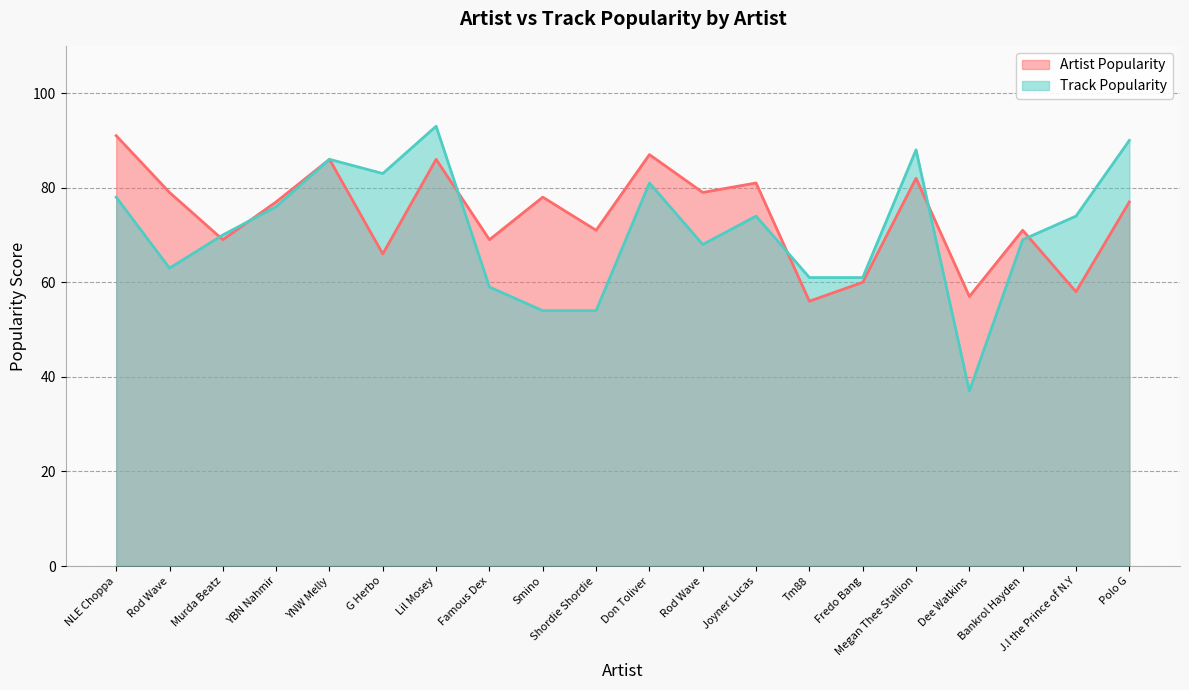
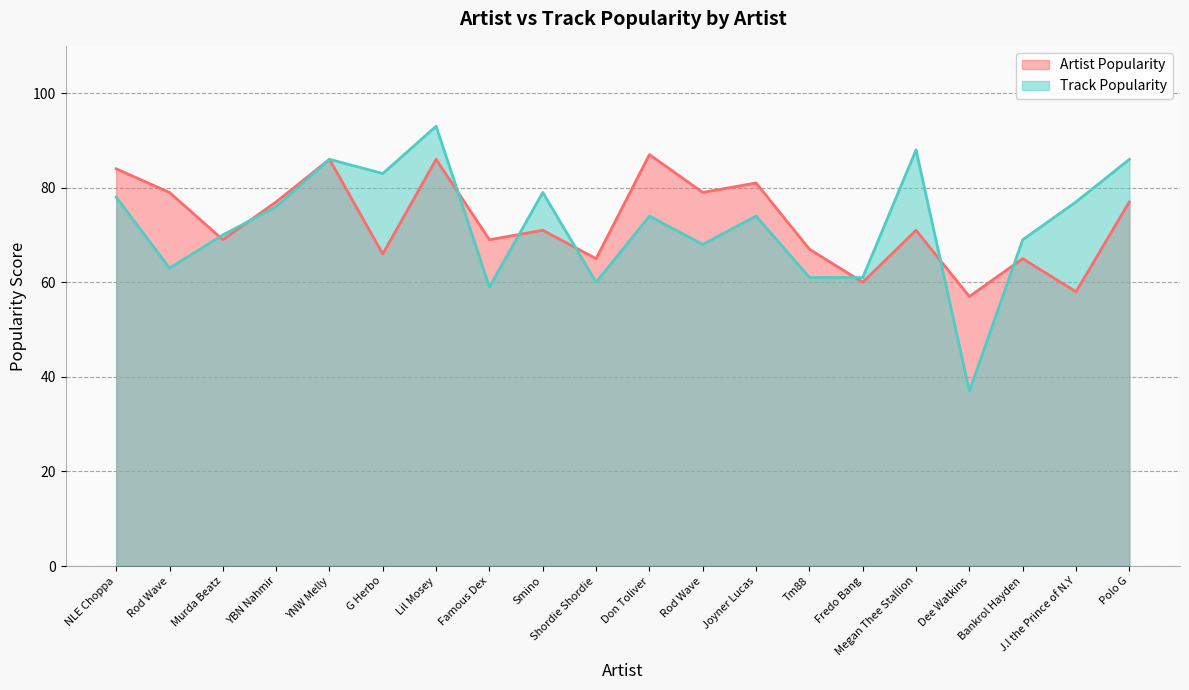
  {
    "Artist Popularity": {
-     "NLE Choppa": 91,
+     "NLE Choppa": 84,
      "Murda Beatz": 69,
      "YBN Nahmir": 77,
      "G Herbo": 66,
      "Lil Mosey": 86,
      "Famous Dex": 69,
-     "Smino": 78,
-     "Shordie Shordie": 71,
+     "Smino": 71,
+     "Shordie Shordie": 65,
      "Don Toliver": 87,
      "Joyner Lucas": 81,
-     "Tm88": 56,
+     "Tm88": 67,
      "Fredo Bang": 60,
-     "Megan Thee Stallion": 82,
+     "Megan Thee Stallion": 71,
      "Dee Watkins": 57,
-     "Bankrol Hayden": 71,
+     "Bankrol Hayden": 65,
      "J.I the Prince of N.Y": 58,
      "Polo G": 77
    },
    "Track Popularity": {
      "NLE Choppa": 78,
      "Murda Beatz": 70,
      "YBN Nahmir": 76,
      "G Herbo": 83,
      "Lil Mosey": 93,
      "Famous Dex": 59,
-     "Smino": 54,
-     "Shordie Shordie": 54,
-     "Don Toliver": 81,
+     "Smino": 79,
+     "Shordie Shordie": 60,
+     "Don Toliver": 74,
      "Joyner Lucas": 74,
      "Tm88": 61,
      "Fredo Bang": 61,
      "Megan Thee Stallion": 88,
      "Dee Watkins": 37,
      "Bankrol Hayden": 69,
-     "J.I the Prince of N.Y": 74,
-     "Polo G": 90
+     "J.I the Prince of N.Y": 77,
+     "Polo G": 86
    }
  }
